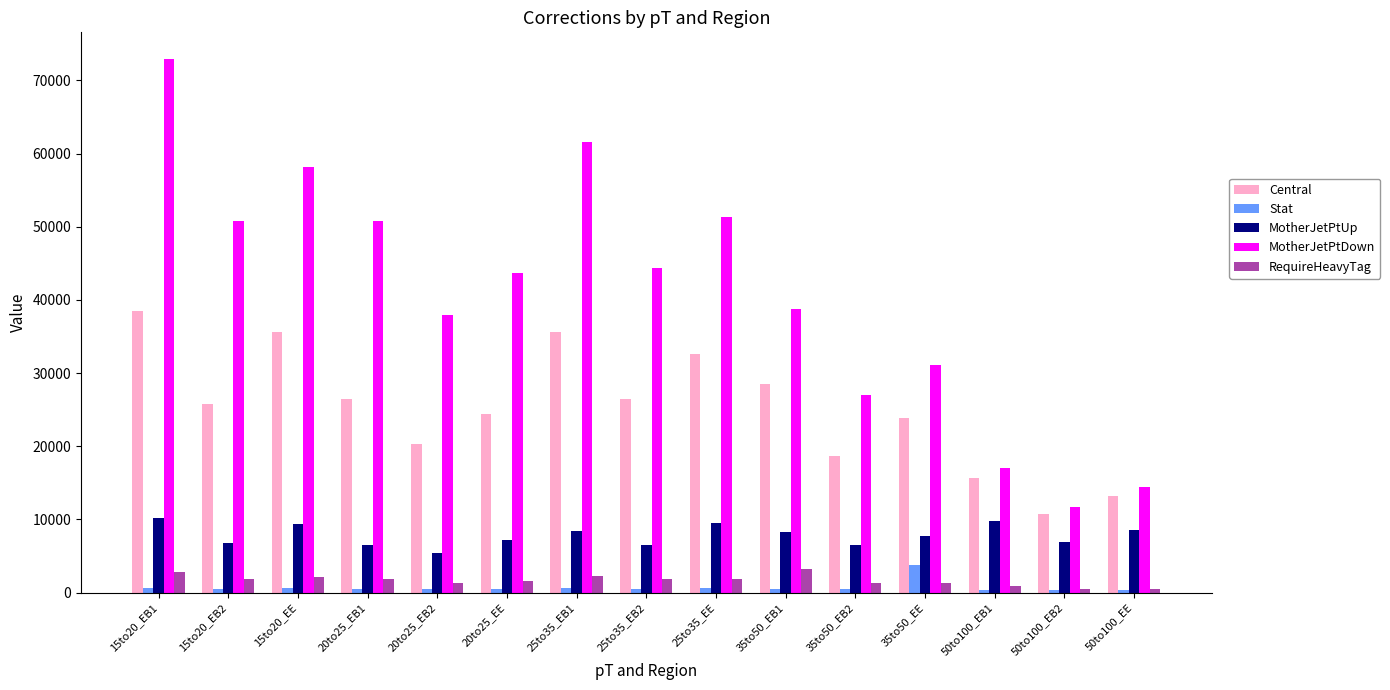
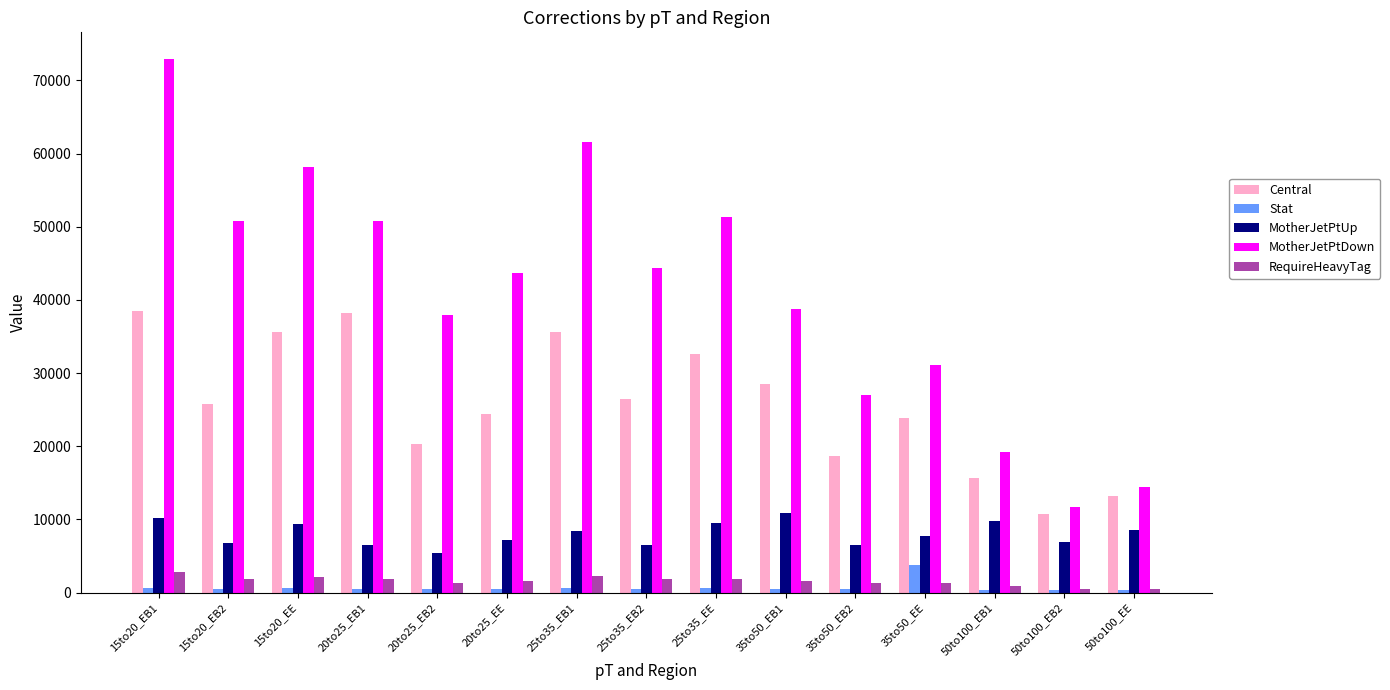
  {
    "Central": {
      "15to20_EB1": 38000,
      "15to20_EB2": 26000,
      "15to20_EE": 36000,
-     "20to25_EB1": 27000,
+     "20to25_EB1": 38000,
      "20to25_EB2": 20000,
      "20to25_EE": 24000,
      "25to35_EB1": 36000,
      "25to35_EB2": 27000,
      "25to35_EE": 33000,
      "35to50_EB1": 29000,
      "35to50_EB2": 19000,
      "35to50_EE": 24000,
      "50to100_EB1": 16000,
      "50to100_EB2": 11000,
      "50to100_EE": 13000
    },
    "Stat": {
      "15to20_EB1": 1000,
      "15to20_EB2": 1000,
      "15to20_EE": 1000,
      "20to25_EB1": 1000,
      "20to25_EB2": 0,
      "20to25_EE": 1000,
      "25to35_EB1": 1000,
      "25to35_EB2": 1000,
      "25to35_EE": 1000,
      "35to50_EB1": 1000,
      "35to50_EB2": 0,
      "35to50_EE": 4000,
      "50to100_EB1": 0,
      "50to100_EE": 0
    },
    "MotherJetPtUp": {
      "15to20_EB1": 10000,
      "15to20_EB2": 7000,
      "15to20_EE": 9000,
      "20to25_EB1": 6000,
      "20to25_EB2": 5000,
      "20to25_EE": 7000,
      "25to35_EB1": 8000,
      "25to35_EB2": 7000,
      "25to35_EE": 10000,
-     "35to50_EB1": 8000,
+     "35to50_EB1": 11000,
      "35to50_EB2": 7000,
      "35to50_EE": 8000,
      "50to100_EB1": 10000,
      "50to100_EB2": 7000,
      "50to100_EE": 9000
    },
    "MotherJetPtDown": {
      "15to20_EB1": 73000,
      "15to20_EB2": 51000,
      "15to20_EE": 58000,
      "20to25_EB1": 51000,
      "20to25_EB2": 38000,
      "20to25_EE": 44000,
      "25to35_EB1": 62000,
      "25to35_EB2": 44000,
      "25to35_EE": 51000,
      "35to50_EB1": 39000,
      "35to50_EB2": 27000,
      "35to50_EE": 31000,
-     "50to100_EB1": 17000,
+     "50to100_EB1": 19000,
      "50to100_EB2": 12000,
      "50to100_EE": 14000
    },
    "RequireHeavyTag": {
      "15to20_EB1": 3000,
      "15to20_EB2": 2000,
      "15to20_EE": 2000,
      "20to25_EB1": 2000,
      "20to25_EB2": 1000,
      "20to25_EE": 2000,
      "25to35_EB1": 2000,
      "25to35_EB2": 2000,
      "25to35_EE": 2000,
-     "35to50_EB1": 3000,
+     "35to50_EB1": 2000,
      "35to50_EB2": 1000,
      "35to50_EE": 1000,
      "50to100_EB1": 1000,
      "50to100_EB2": 0,
      "50to100_EE": 1000
    }
  }
